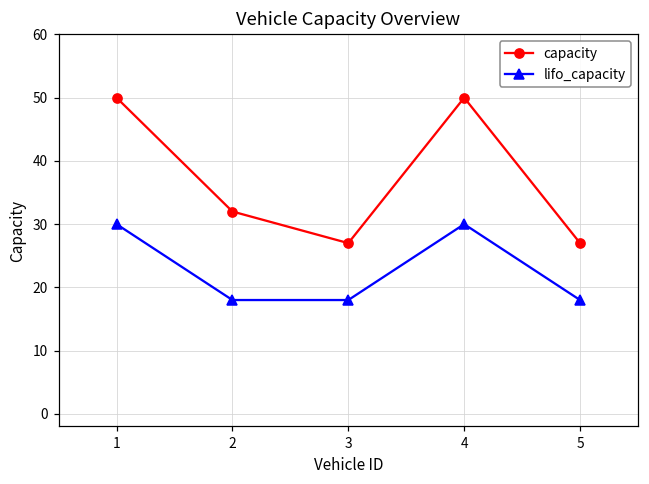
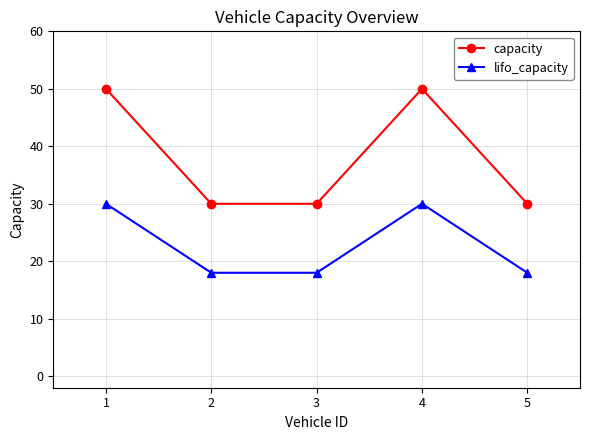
  {
    "capacity": {
      "1": 50,
-     "2": 32,
-     "3": 27,
+     "2": 30,
+     "3": 30,
      "4": 50,
-     "5": 27
+     "5": 30
    },
    "lifo_capacity": {
      "1": 30,
      "2": 18,
      "3": 18,
      "4": 30,
      "5": 18
    }
  }
